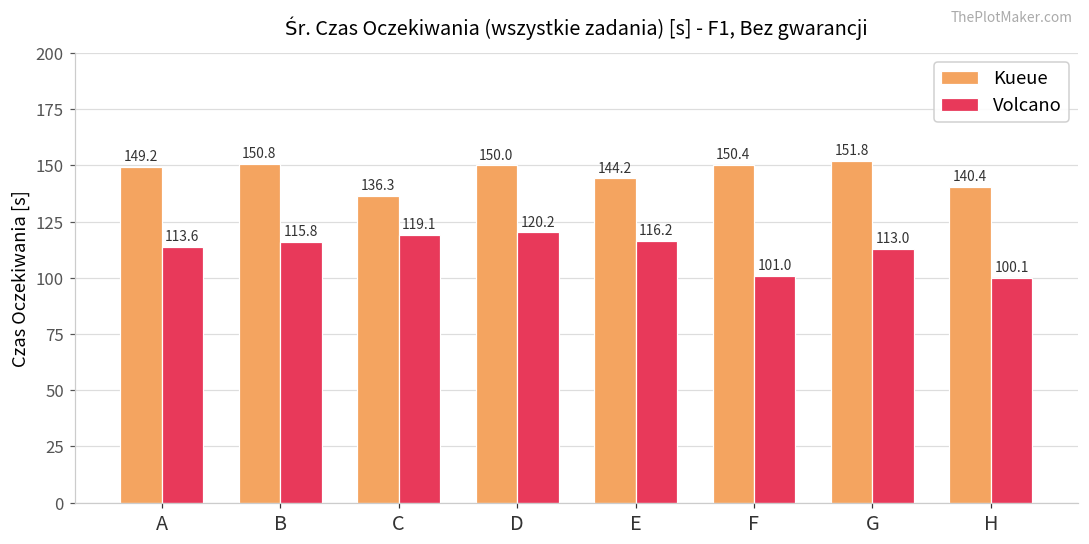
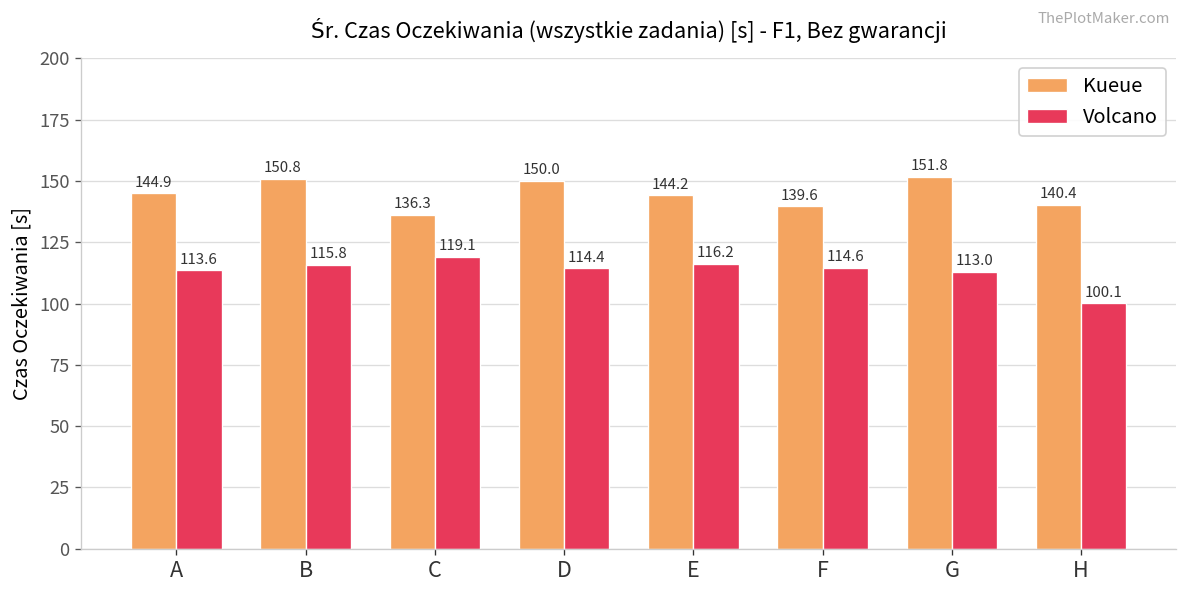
  {
    "Kueue": {
-     "A": 149.2,
+     "A": 144.9,
      "B": 150.8,
      "C": 136.3,
      "D": 150.0,
      "E": 144.2,
-     "F": 150.4,
+     "F": 139.6,
      "G": 151.8,
      "H": 140.4
    },
    "Volcano": {
      "A": 113.6,
      "B": 115.8,
      "C": 119.1,
-     "D": 120.2,
+     "D": 114.4,
      "E": 116.2,
-     "F": 101.0,
+     "F": 114.6,
      "G": 113.0,
      "H": 100.1
    }
  }
